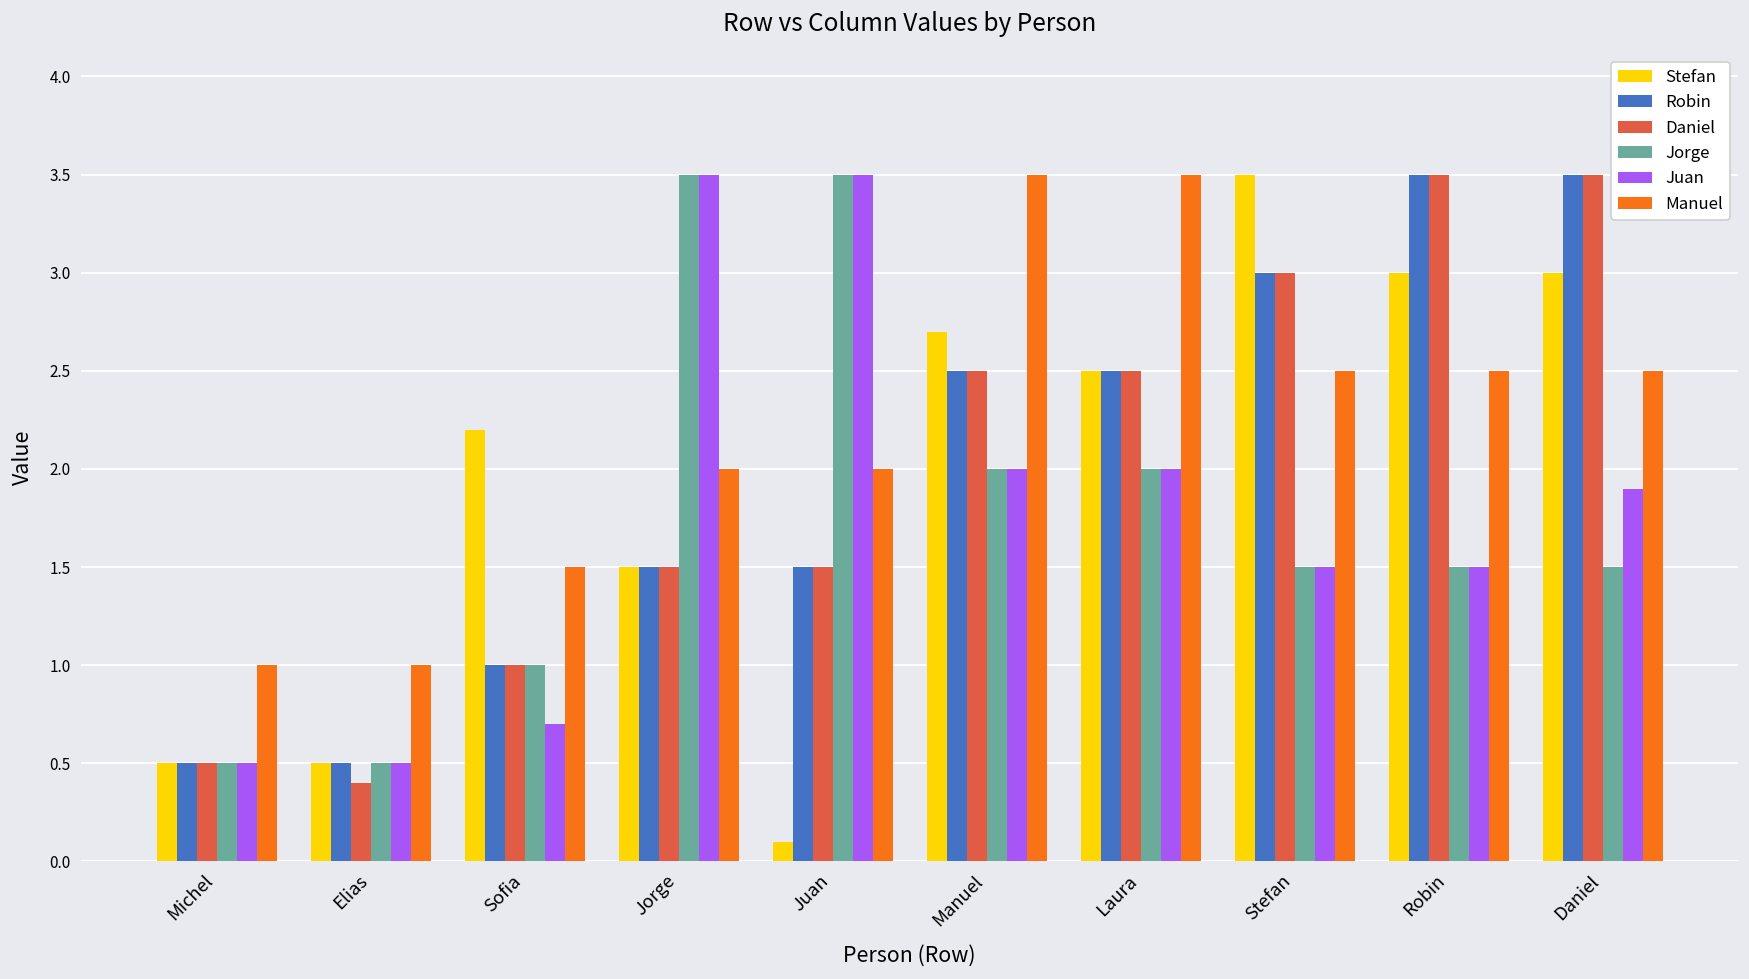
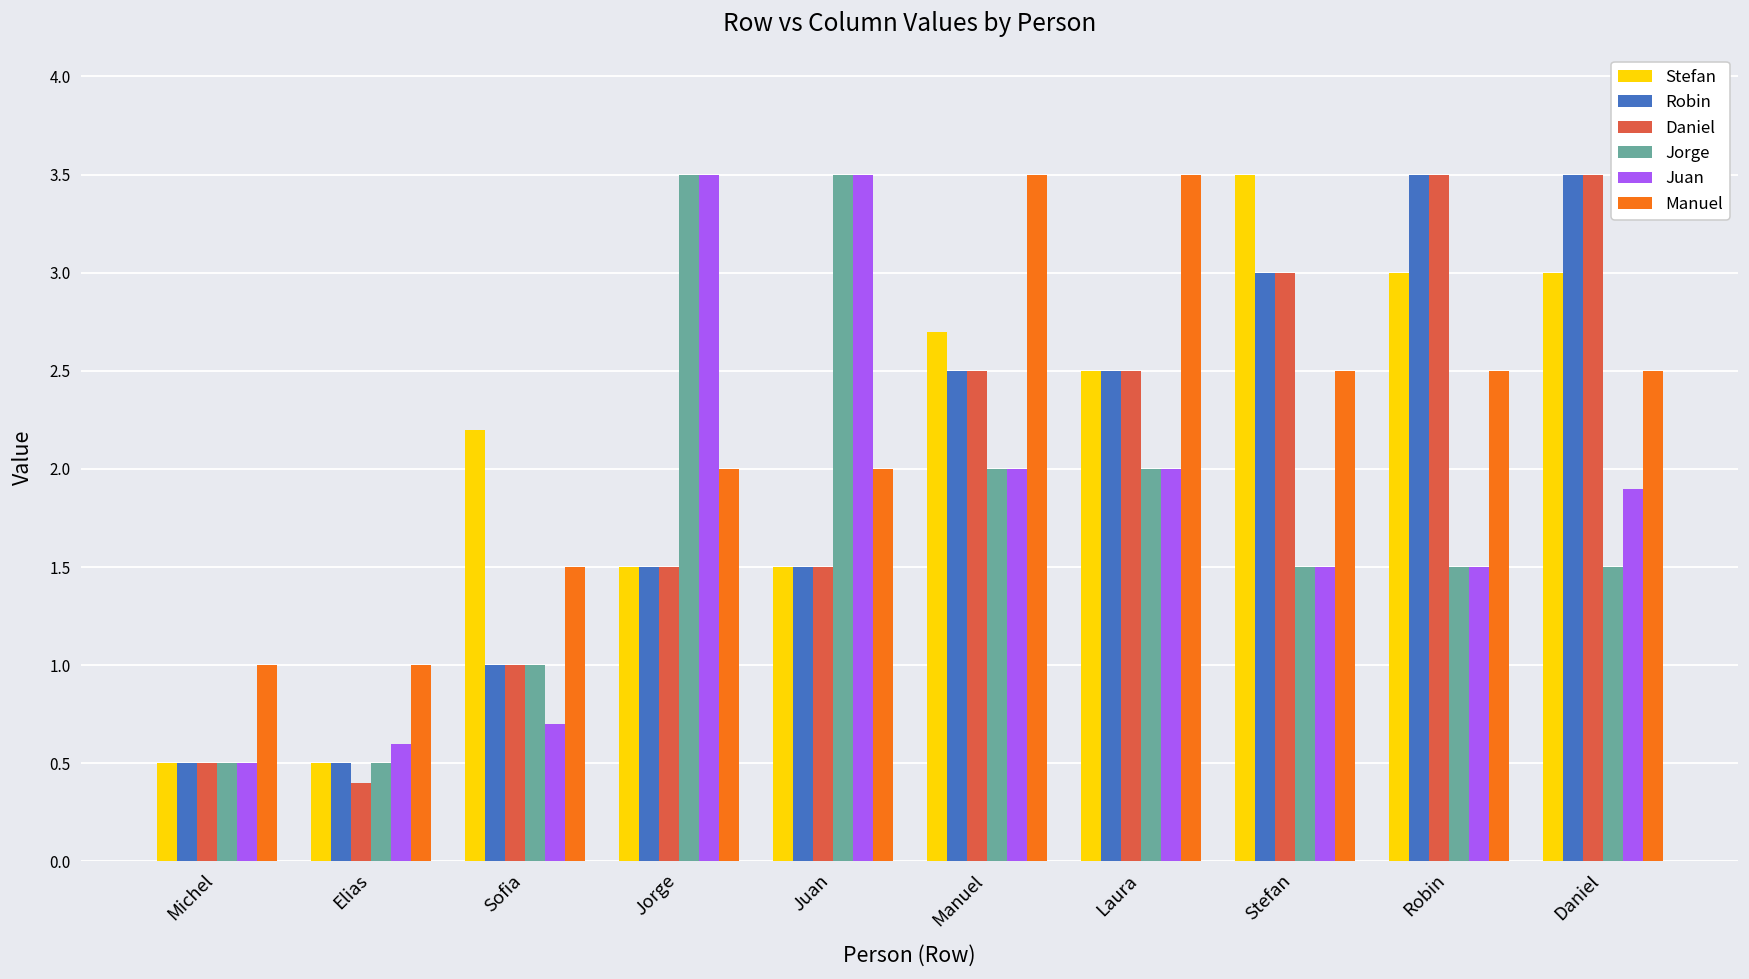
  {
    "Stefan": {
      "Michel": 0.5,
      "Elias": 0.5,
      "Sofia": 2.2,
      "Jorge": 1.5,
-     "Juan": 0.1,
+     "Juan": 1.5,
      "Manuel": 2.7,
      "Laura": 2.5,
      "Stefan": 3.5,
      "Robin": 3.0,
      "Daniel": 3.0
    },
    "Robin": {
      "Michel": 0.5,
      "Elias": 0.5,
      "Sofia": 1.0,
      "Jorge": 1.5,
      "Juan": 1.5,
      "Manuel": 2.5,
      "Laura": 2.5,
      "Stefan": 3.0,
      "Robin": 3.5,
      "Daniel": 3.5
    },
    "Jorge": {
      "Michel": 0.5,
      "Elias": 0.5,
      "Sofia": 1.0,
      "Jorge": 3.5,
      "Juan": 3.5,
      "Manuel": 2.0,
      "Laura": 2.0,
      "Stefan": 1.5,
      "Robin": 1.5,
      "Daniel": 1.5
    },
    "Juan": {
      "Michel": 0.5,
-     "Elias": 0.5,
+     "Elias": 0.6,
      "Sofia": 0.7,
      "Jorge": 3.5,
      "Juan": 3.5,
      "Manuel": 2.0,
      "Laura": 2.0,
      "Stefan": 1.5,
      "Robin": 1.5,
      "Daniel": 1.9
    }
  }
